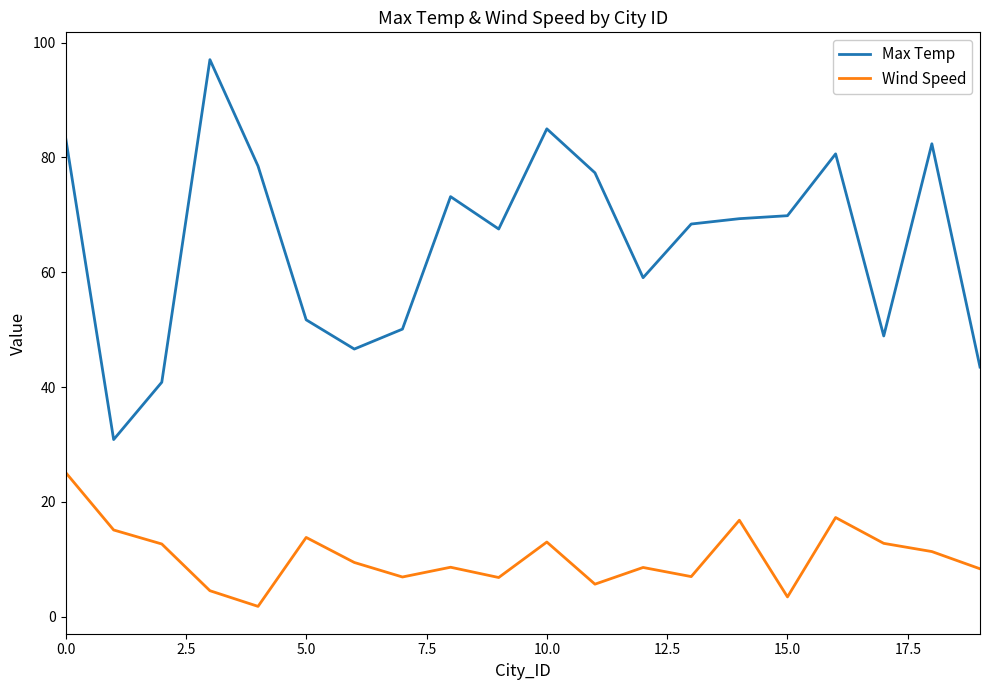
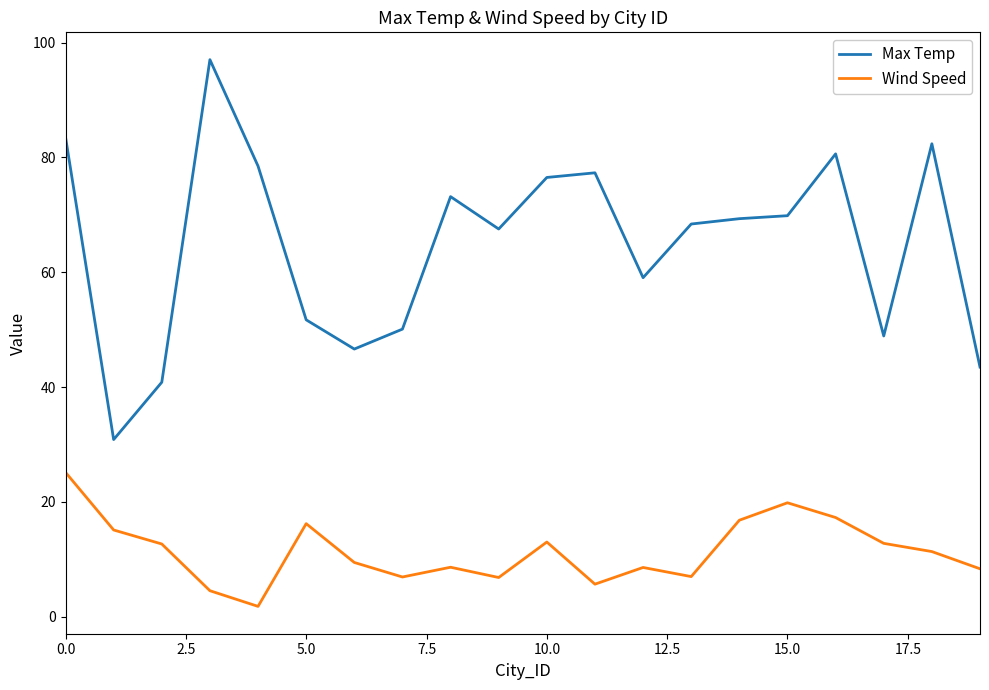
  {
    "Max Temp": {
      "0.0": 84,
      "5.0": 52,
-     "10.0": 85,
+     "10.0": 77,
      "15.0": 70
    },
    "Wind Speed": {
      "0.0": 25,
-     "5.0": 14,
+     "5.0": 16,
      "10.0": 13,
-     "15.0": 3
+     "15.0": 20
    }
  }
